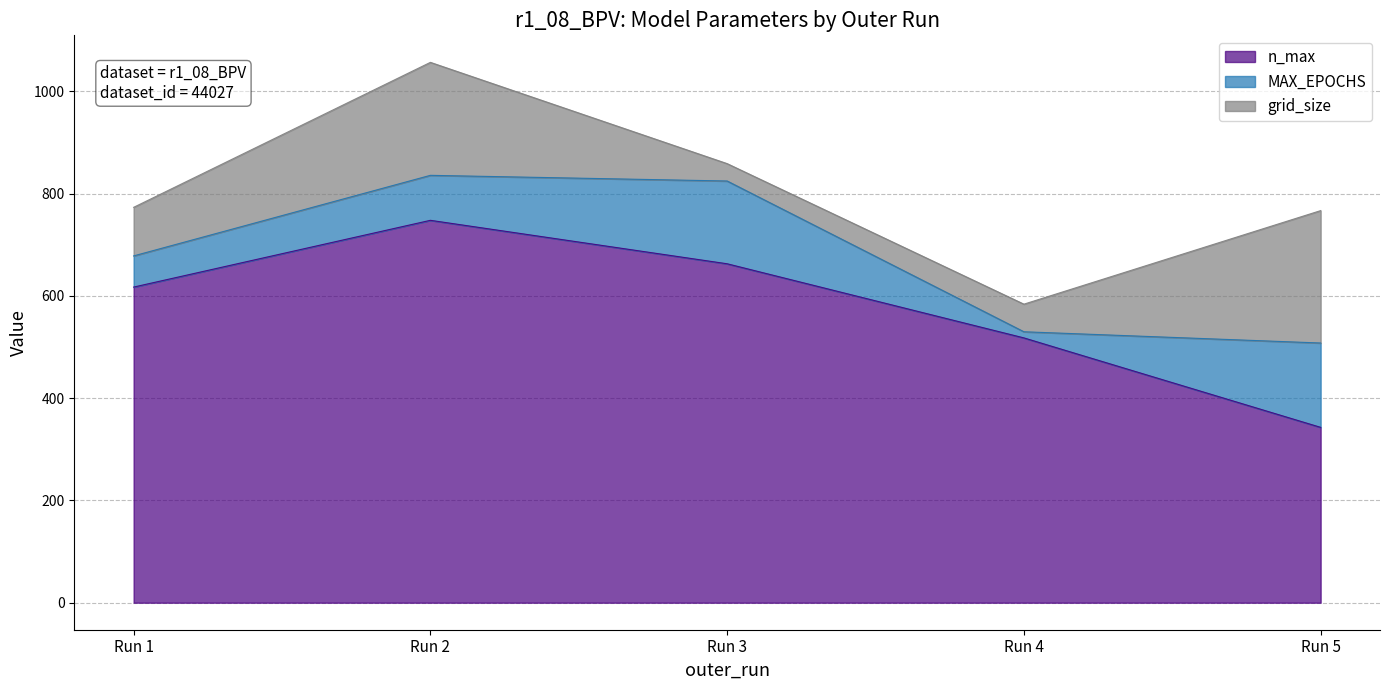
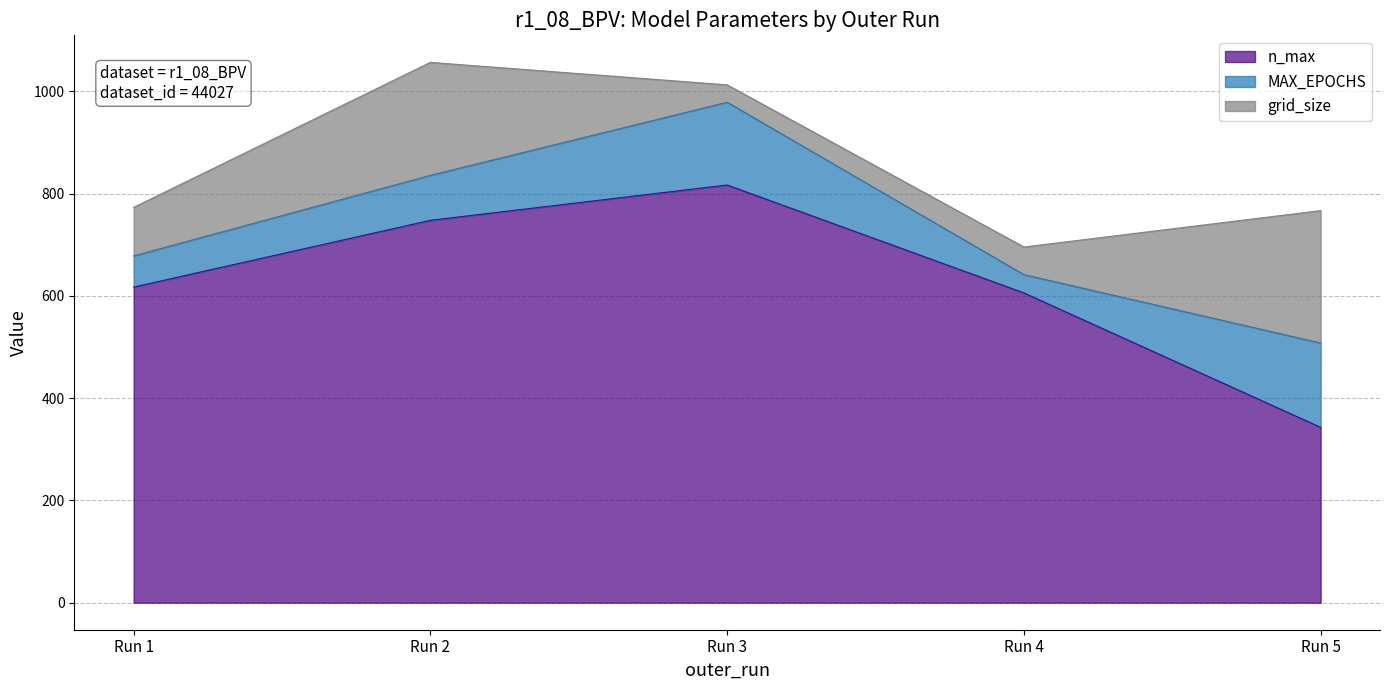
  {
    "n_max": {
      "Run 1": 620,
      "Run 2": 750,
-     "Run 3": 660,
-     "Run 4": 520,
+     "Run 3": 820,
+     "Run 4": 610,
      "Run 5": 340
    },
    "MAX_EPOCHS": {
      "Run 1": 60,
      "Run 2": 90,
      "Run 3": 160,
-     "Run 4": 10,
+     "Run 4": 40,
      "Run 5": 170
    },
    "grid_size": {
      "Run 1": 100,
      "Run 2": 220,
      "Run 3": 30,
      "Run 4": 50,
      "Run 5": 260
    }
  }
